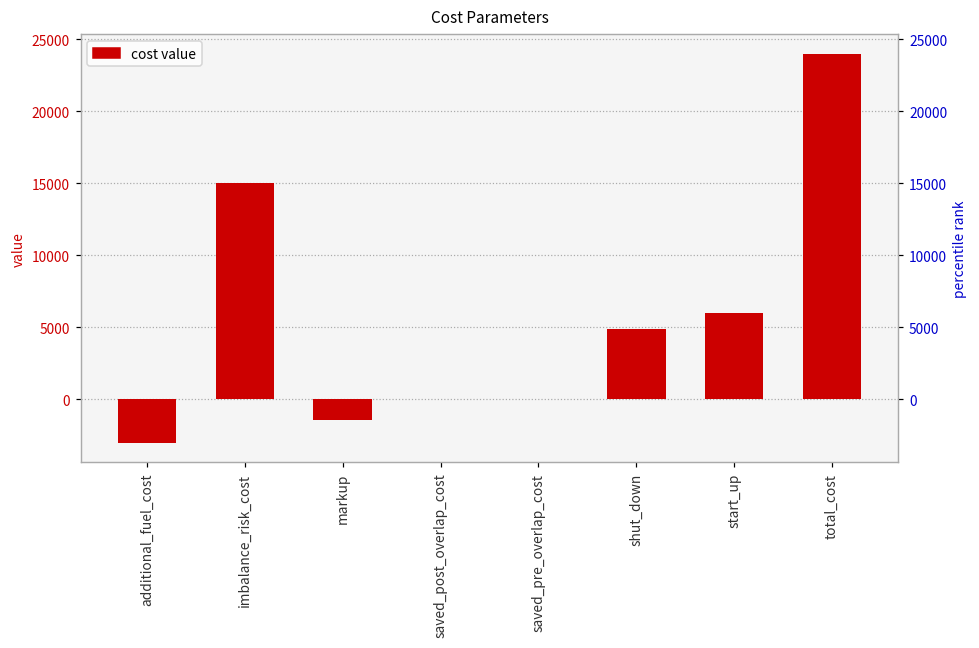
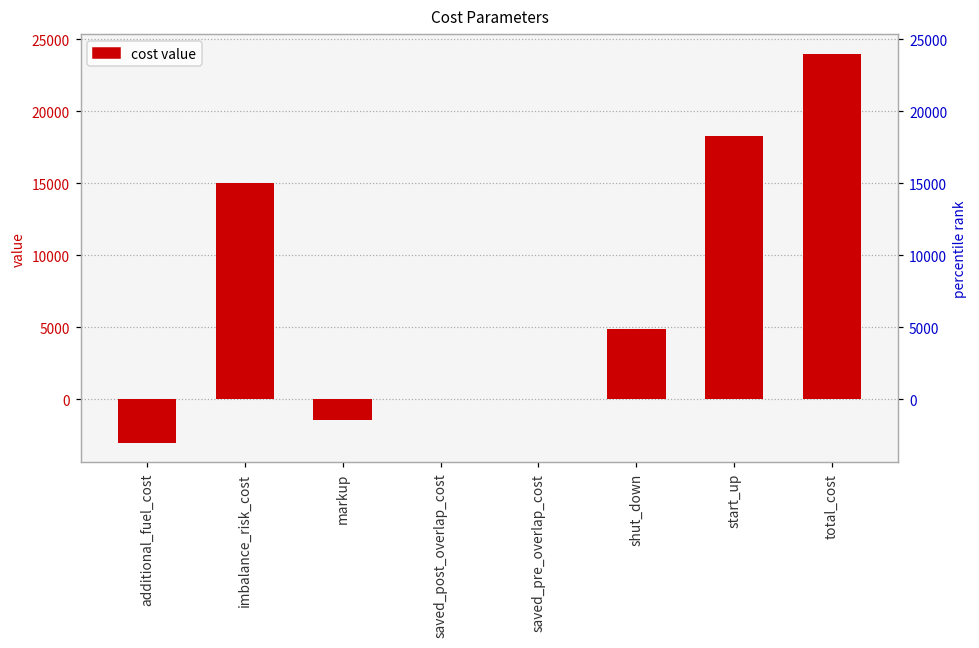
  {
    "additional_fuel_cost": -3000,
    "imbalance_risk_cost": 15000,
    "markup": -1400,
    "saved_post_overlap_cost": 0,
    "saved_pre_overlap_cost": 0,
    "shut_down": 4900,
-   "start_up": 6000,
+   "start_up": 18300,
    "total_cost": 24000
  }
